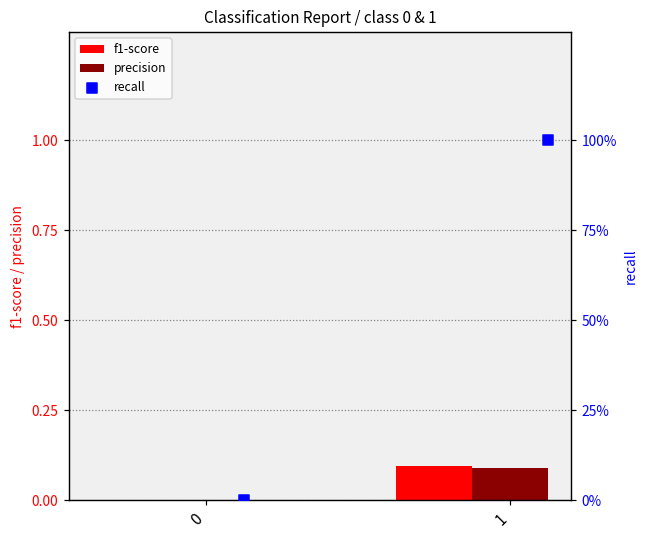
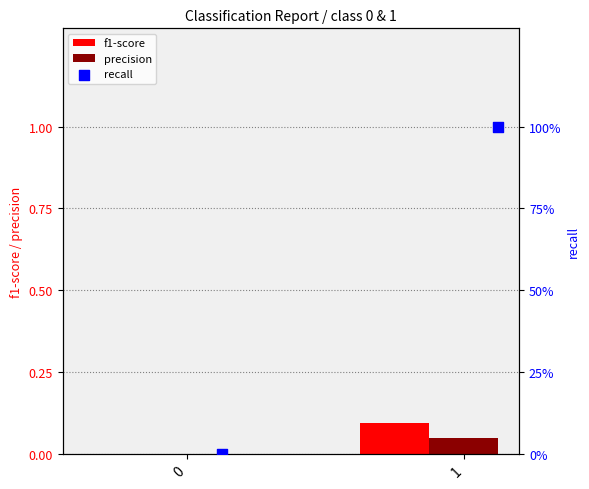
  {
    "f1-score": {
      "0": 0.00,
      "1": 0.09
    },
    "precision": {
      "0": 0.00,
-     "1": 0.09
+     "1": 0.05
    }
  }
